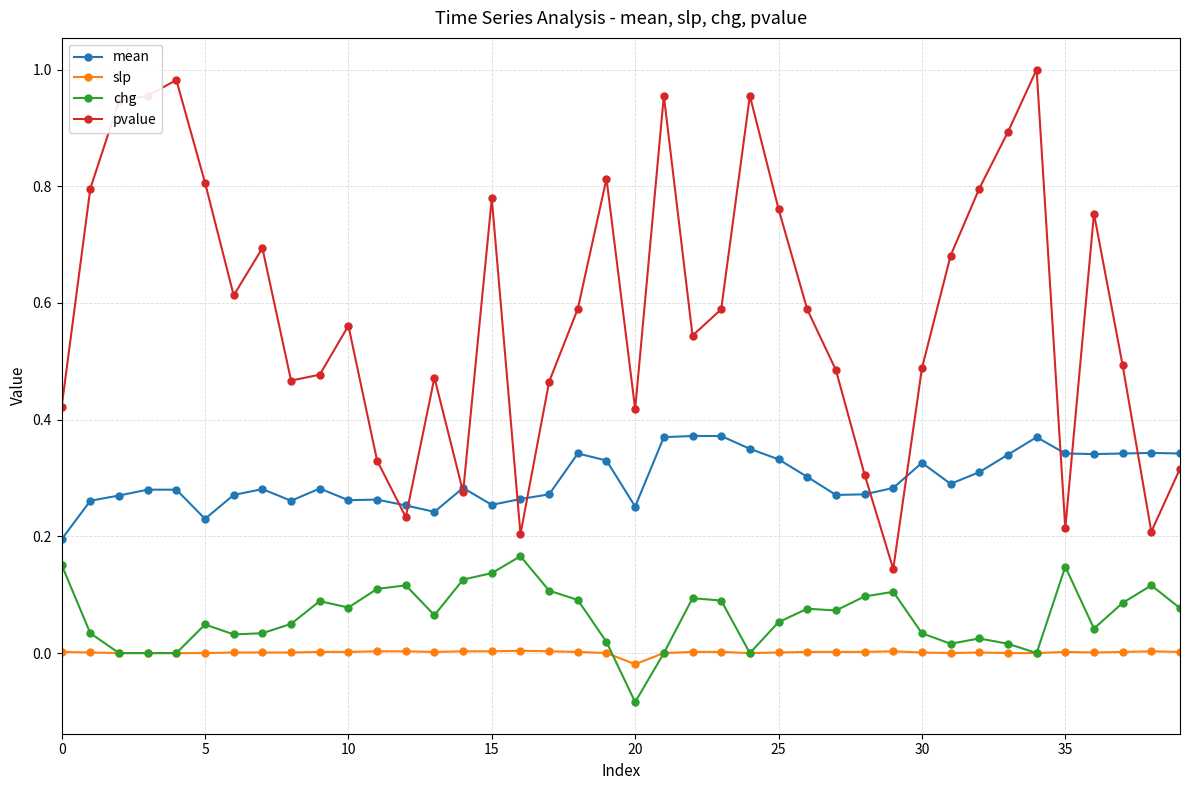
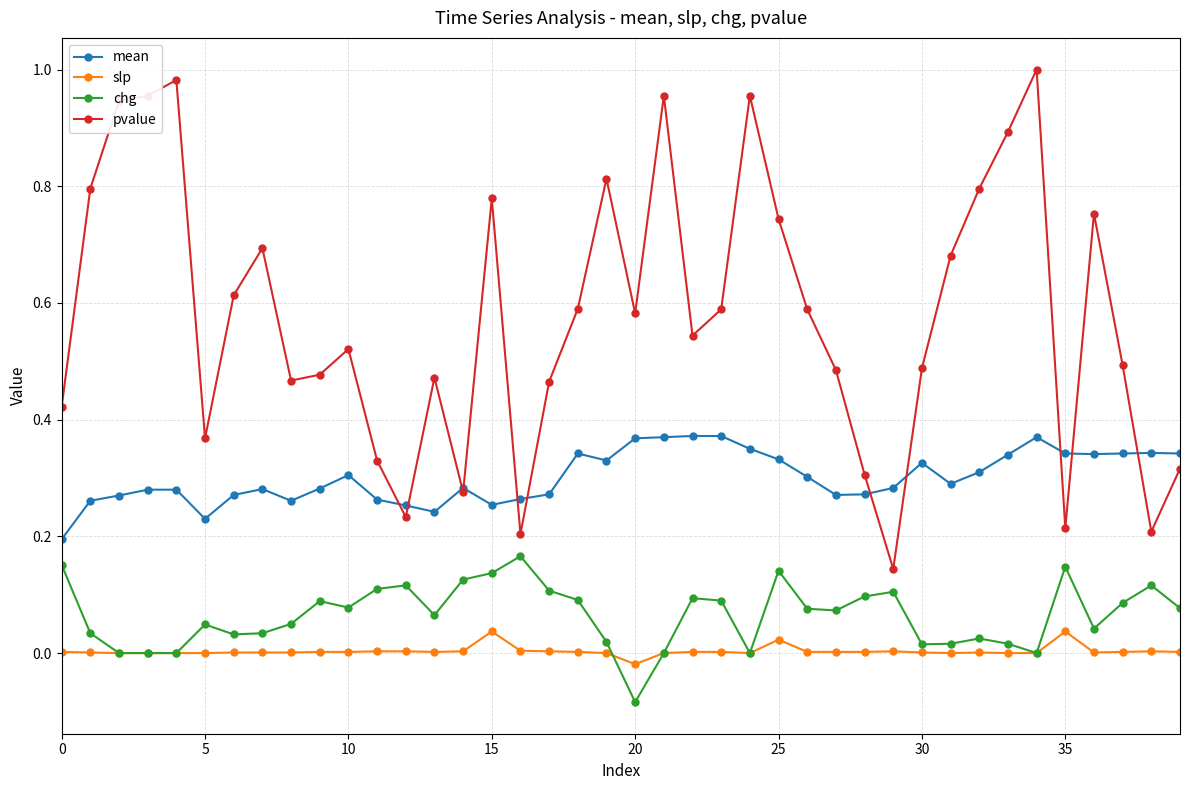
  {
    "mean": {
      "0": 0.20,
      "5": 0.23,
-     "10": 0.26,
+     "10": 0.31,
      "15": 0.25,
-     "20": 0.25,
+     "20": 0.37,
      "25": 0.33,
      "30": 0.33,
      "35": 0.34
    },
    "slp": {
      "0": 0.00,
      "5": 0.00,
      "10": 0.00,
-     "15": 0.00,
+     "15": 0.04,
      "20": -0.02,
-     "25": 0.00,
+     "25": 0.02,
      "30": 0.00,
-     "35": 0.00
+     "35": 0.04
    },
    "chg": {
      "0": 0.15,
      "5": 0.05,
      "10": 0.08,
      "15": 0.14,
      "20": -0.08,
-     "25": 0.05,
-     "30": 0.03,
+     "25": 0.14,
+     "30": 0.02,
      "35": 0.15
    },
    "pvalue": {
      "0": 0.42,
-     "5": 0.81,
-     "10": 0.56,
+     "5": 0.37,
+     "10": 0.52,
      "15": 0.78,
-     "20": 0.42,
-     "25": 0.76,
+     "20": 0.58,
+     "25": 0.74,
      "30": 0.49,
      "35": 0.21
    }
  }
